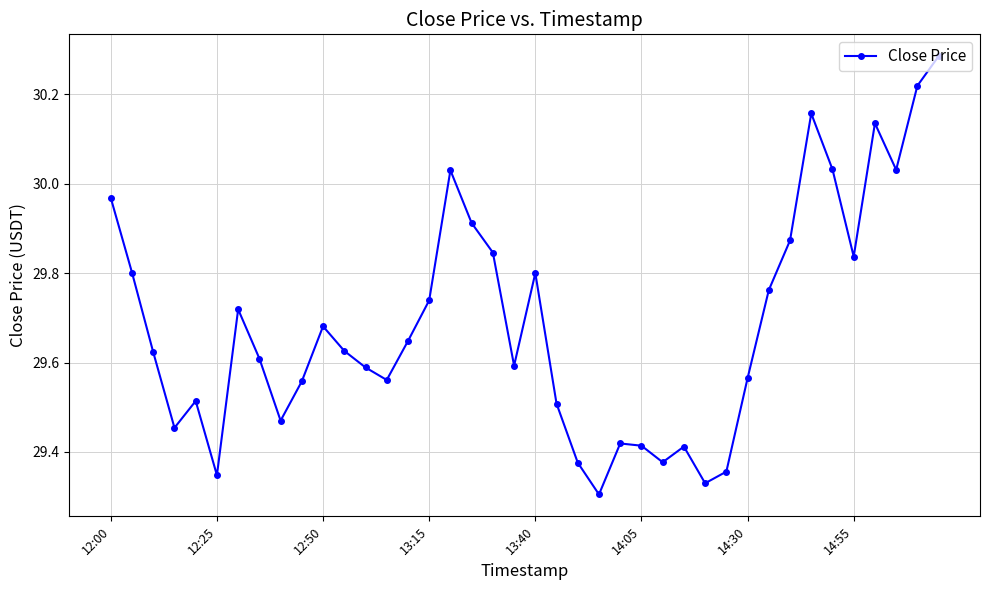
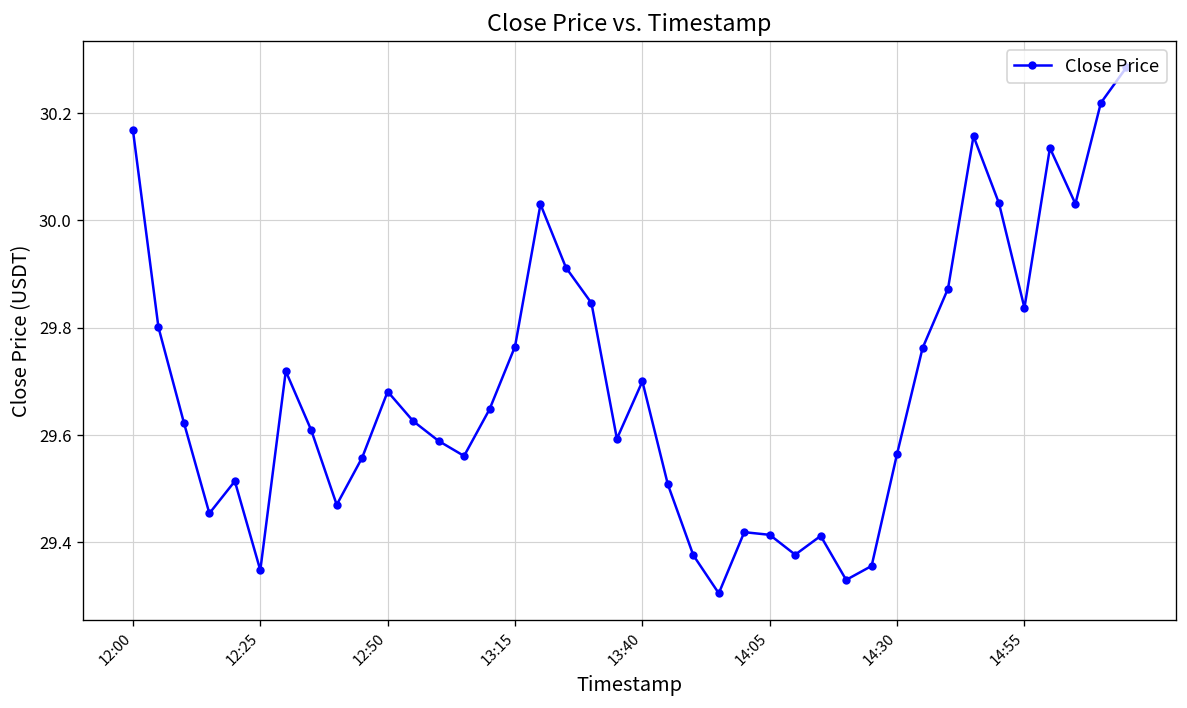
  {
-   "12:00": 29.97,
+   "12:00": 30.17,
    "12:25": 29.35,
    "12:50": 29.68,
-   "13:15": 29.74,
-   "13:40": 29.8,
+   "13:15": 29.77,
+   "13:40": 29.7,
    "14:05": 29.41,
    "14:30": 29.57,
    "14:55": 29.84
  }
